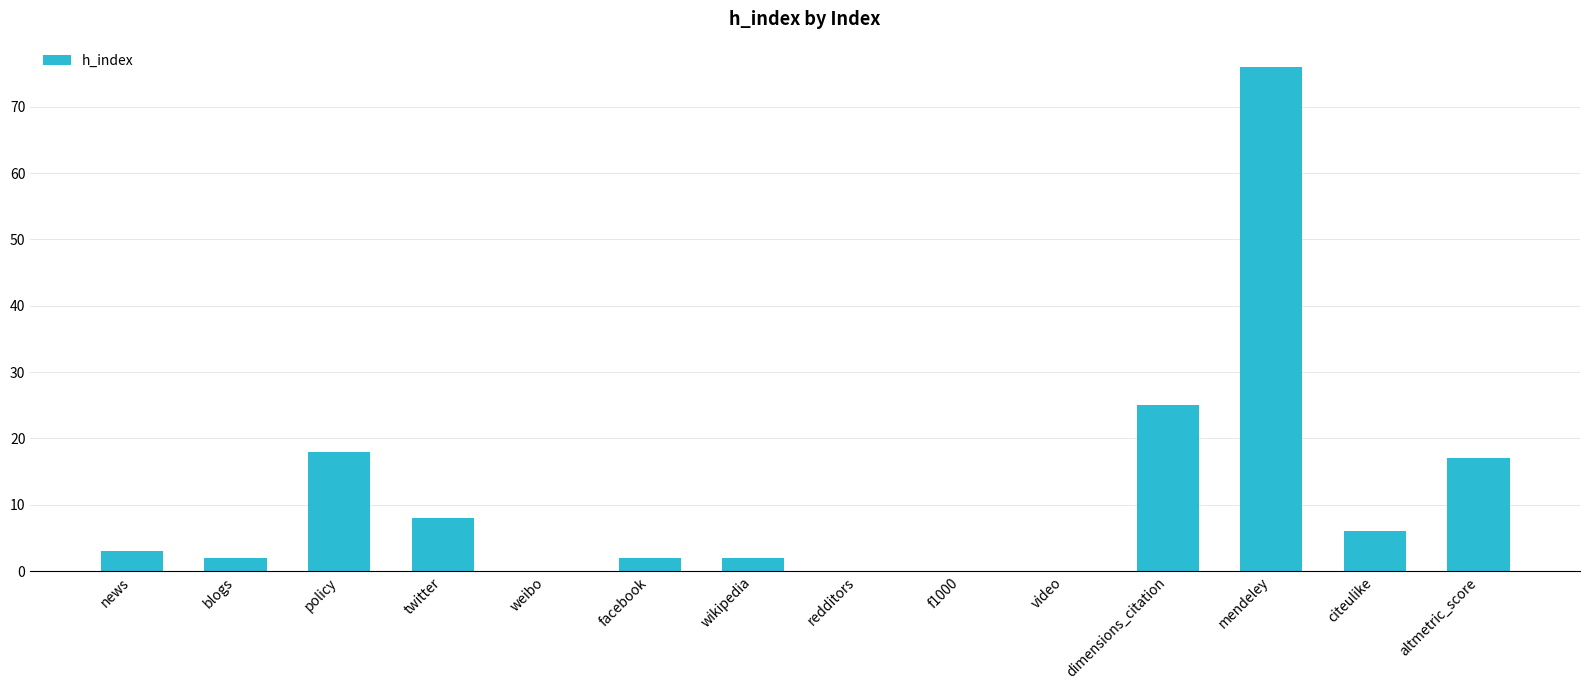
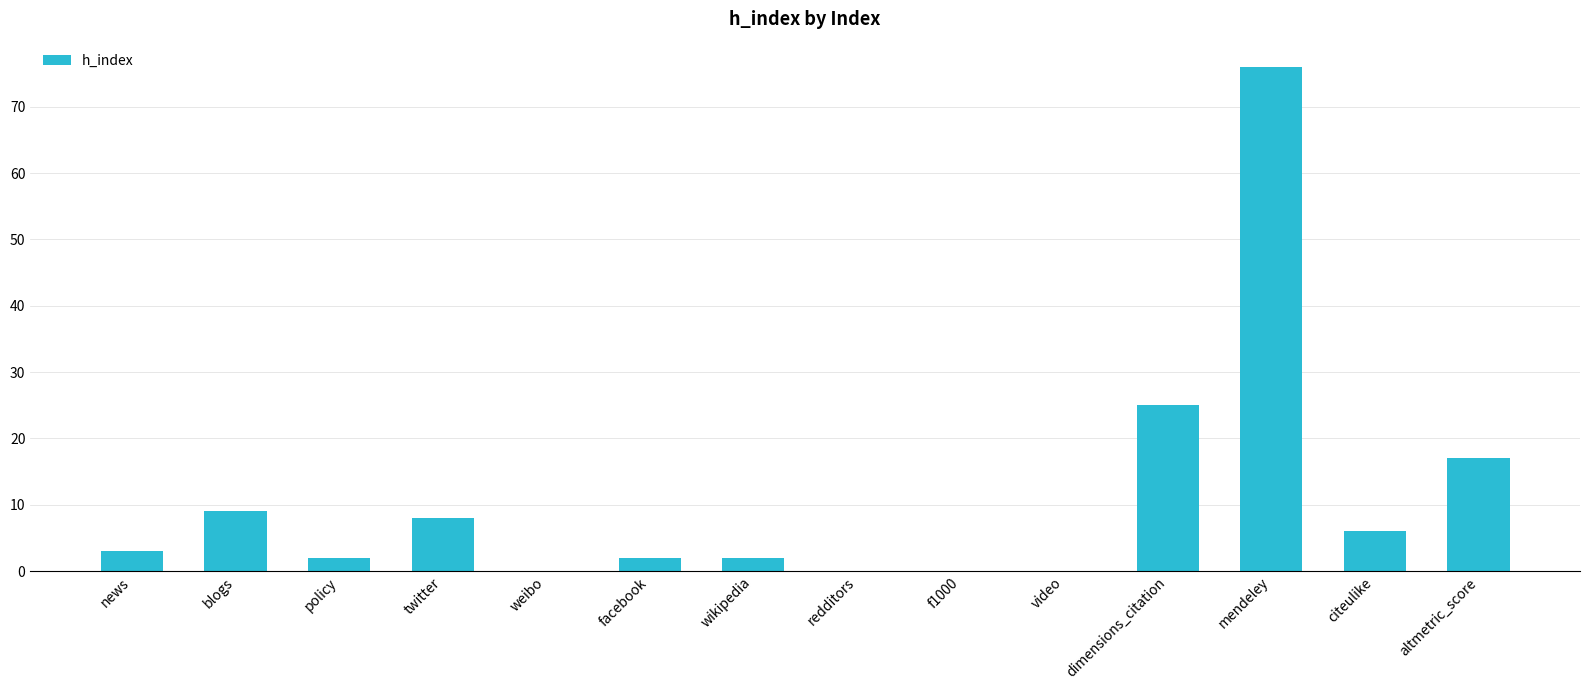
  {
    "news": 3,
-   "blogs": 2,
-   "policy": 18,
+   "blogs": 9,
+   "policy": 2,
    "twitter": 8,
    "weibo": 0,
    "facebook": 2,
    "wikipedia": 2,
    "redditors": 0,
    "f1000": 0,
    "video": 0,
    "dimensions_citation": 25,
    "mendeley": 76,
    "citeulike": 6,
    "altmetric_score": 17
  }
